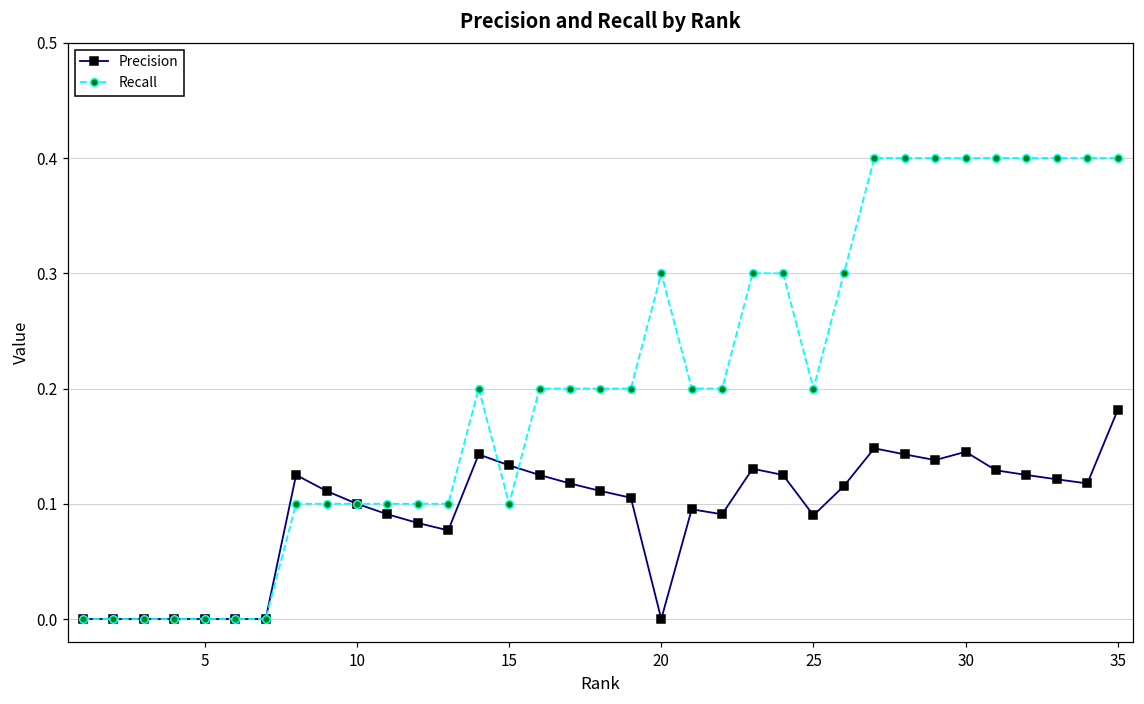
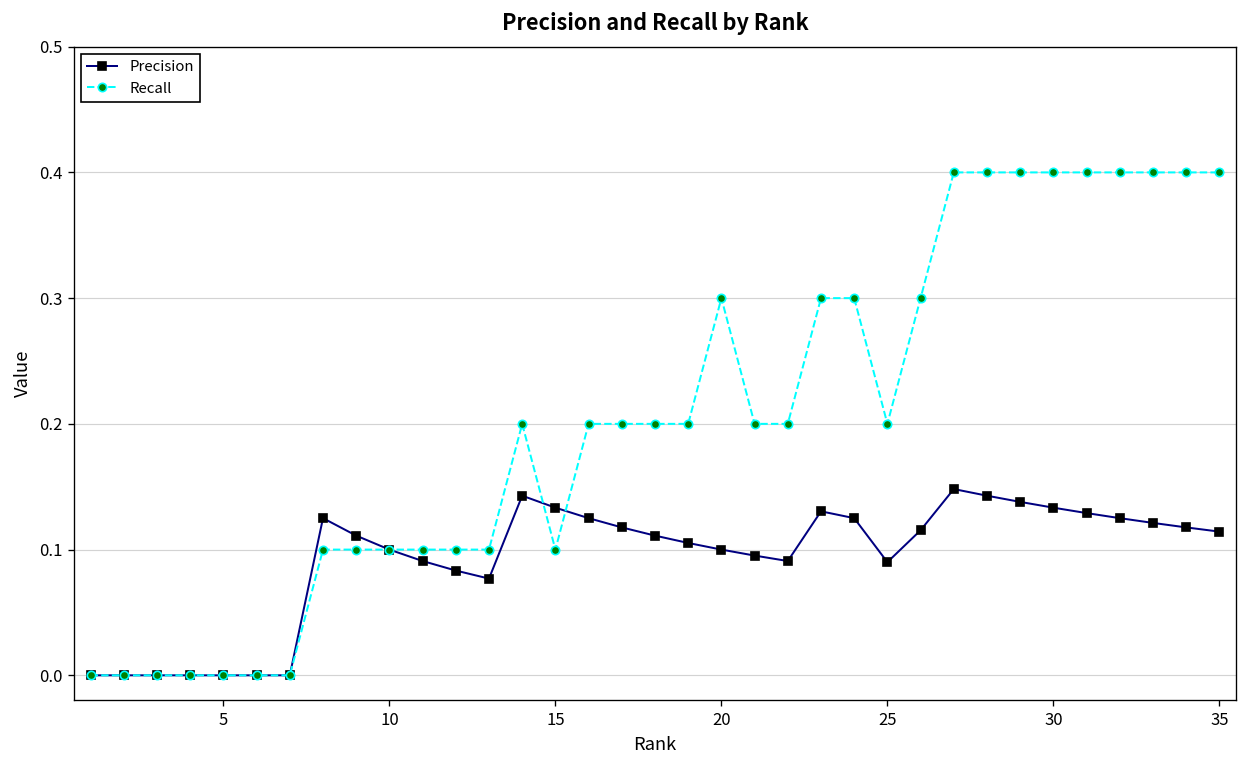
  {
    "Precision": {
      "15": 0.133,
-     "20": 0.0,
+     "20": 0.1,
      "25": 0.090,
-     "30": 0.145,
-     "35": 0.182
+     "30": 0.133,
+     "35": 0.114
    },
    "Recall": {
      "15": 0.100,
      "20": 0.300,
      "25": 0.200,
      "30": 0.400,
      "35": 0.400
    }
  }
